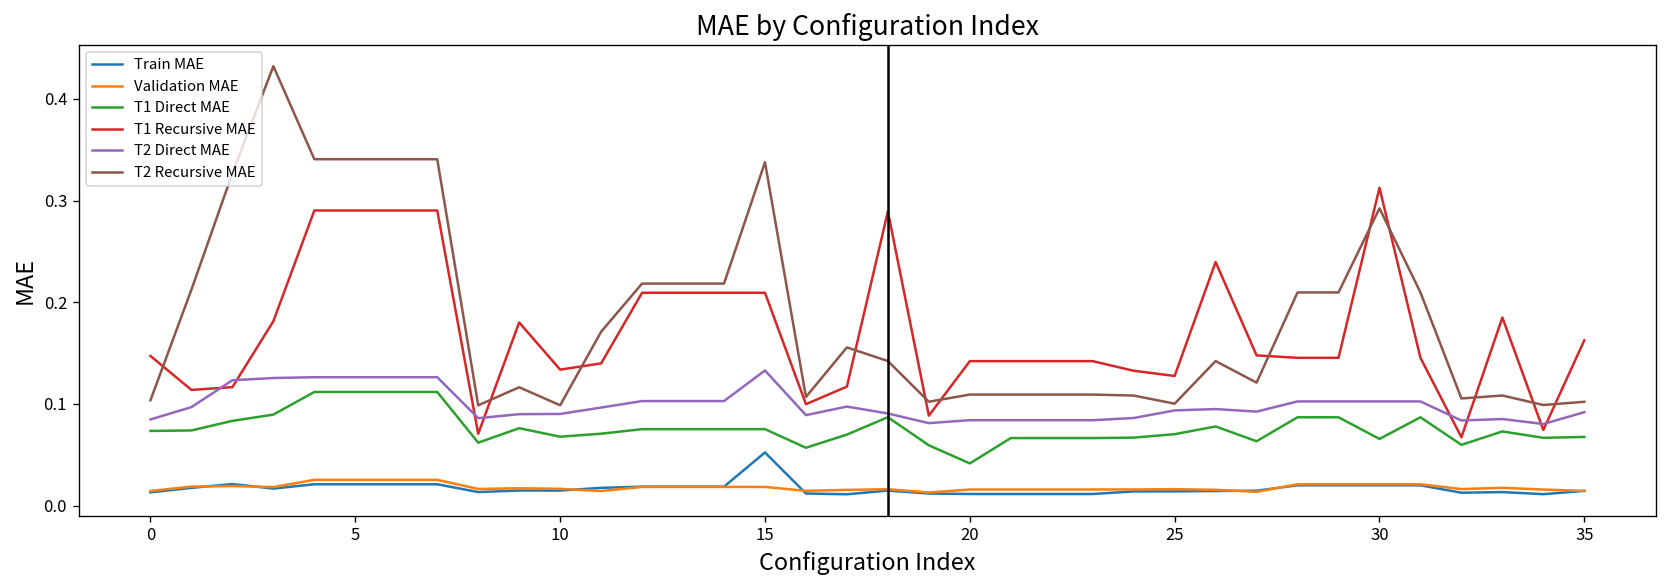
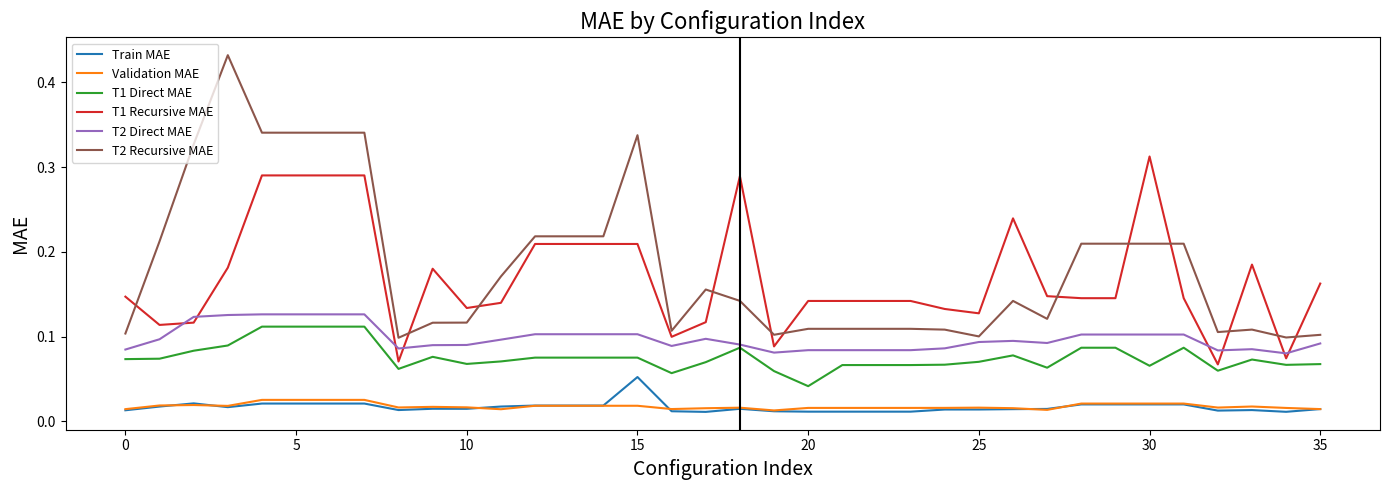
  {
    "Train MAE": {
      "5": 0.02,
      "15": 0.05,
      "20": 0.01
    },
    "Validation MAE": {
      "5": 0.03,
      "15": 0.02,
      "20": 0.02
    },
    "T1 Direct MAE": {
      "0": 0.07,
      "5": 0.11,
      "10": 0.07,
      "15": 0.08,
      "20": 0.04,
      "25": 0.07,
      "30": 0.07,
      "35": 0.07
    },
    "T1 Recursive MAE": {
      "0": 0.15,
      "5": 0.29,
      "10": 0.13,
      "15": 0.21,
      "20": 0.14,
      "25": 0.13,
      "30": 0.31,
      "35": 0.16
    },
    "T2 Direct MAE": {
      "0": 0.08,
      "5": 0.13,
      "10": 0.09,
-     "15": 0.13,
+     "15": 0.10,
      "20": 0.08,
      "25": 0.09,
      "30": 0.10,
      "35": 0.09
    },
    "T2 Recursive MAE": {
      "0": 0.10,
      "5": 0.34,
-     "10": 0.10,
+     "10": 0.12,
      "15": 0.34,
      "20": 0.11,
      "25": 0.10,
-     "30": 0.29,
+     "30": 0.21,
      "35": 0.10
    }
  }
